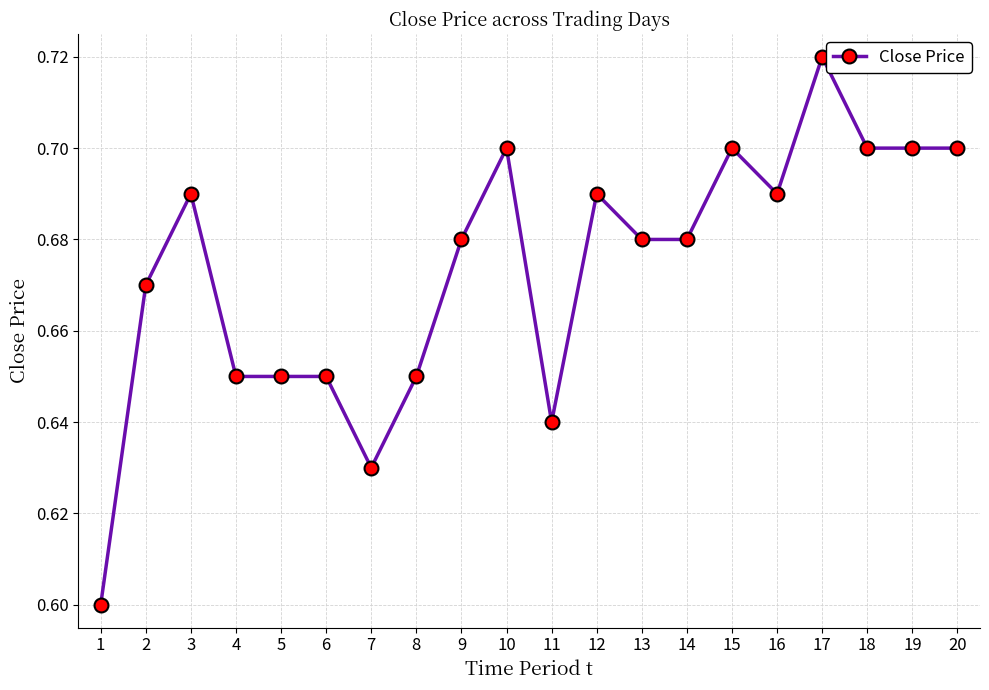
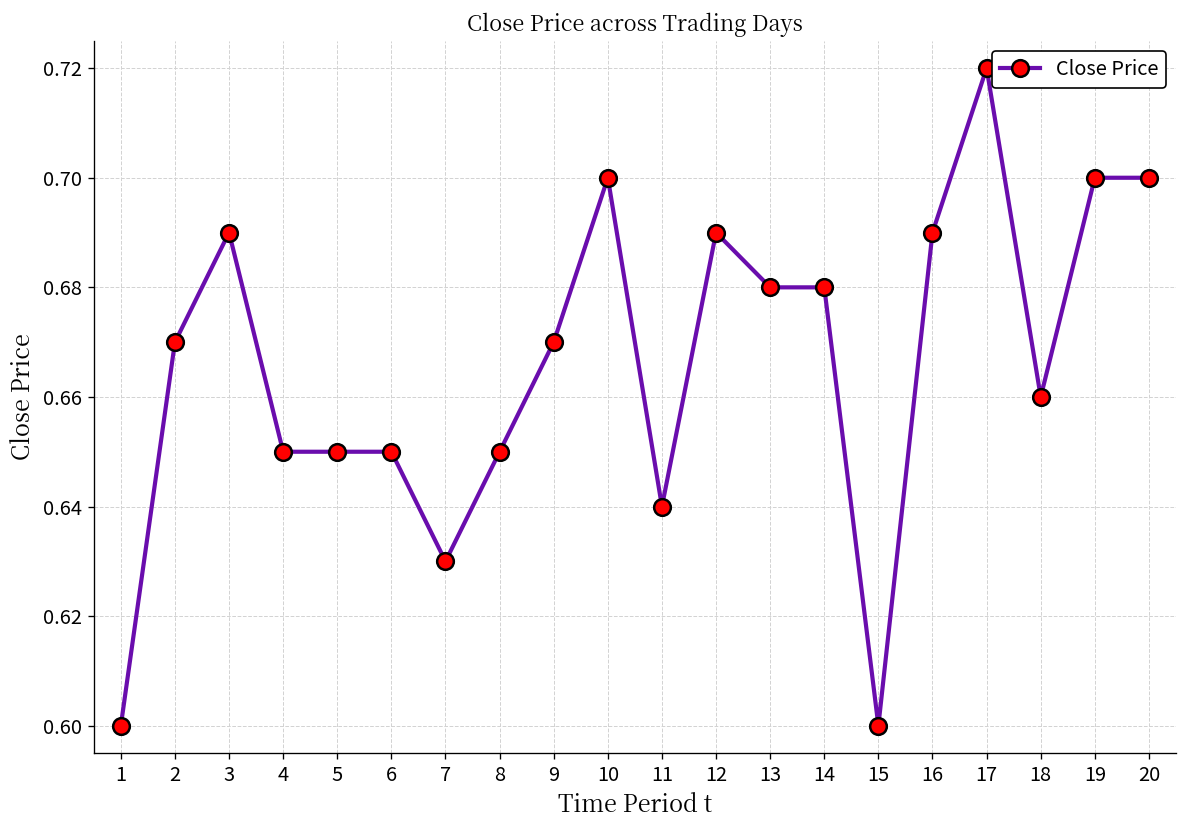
  {
    "1": 0.60,
    "2": 0.67,
    "3": 0.69,
    "4": 0.65,
    "5": 0.65,
    "6": 0.65,
    "7": 0.63,
    "8": 0.65,
-   "9": 0.68,
+   "9": 0.67,
    "10": 0.70,
    "11": 0.64,
    "12": 0.69,
    "13": 0.68,
    "14": 0.68,
-   "15": 0.7,
+   "15": 0.6,
    "16": 0.69,
    "17": 0.72,
-   "18": 0.70,
+   "18": 0.66,
    "19": 0.70,
    "20": 0.70
  }
